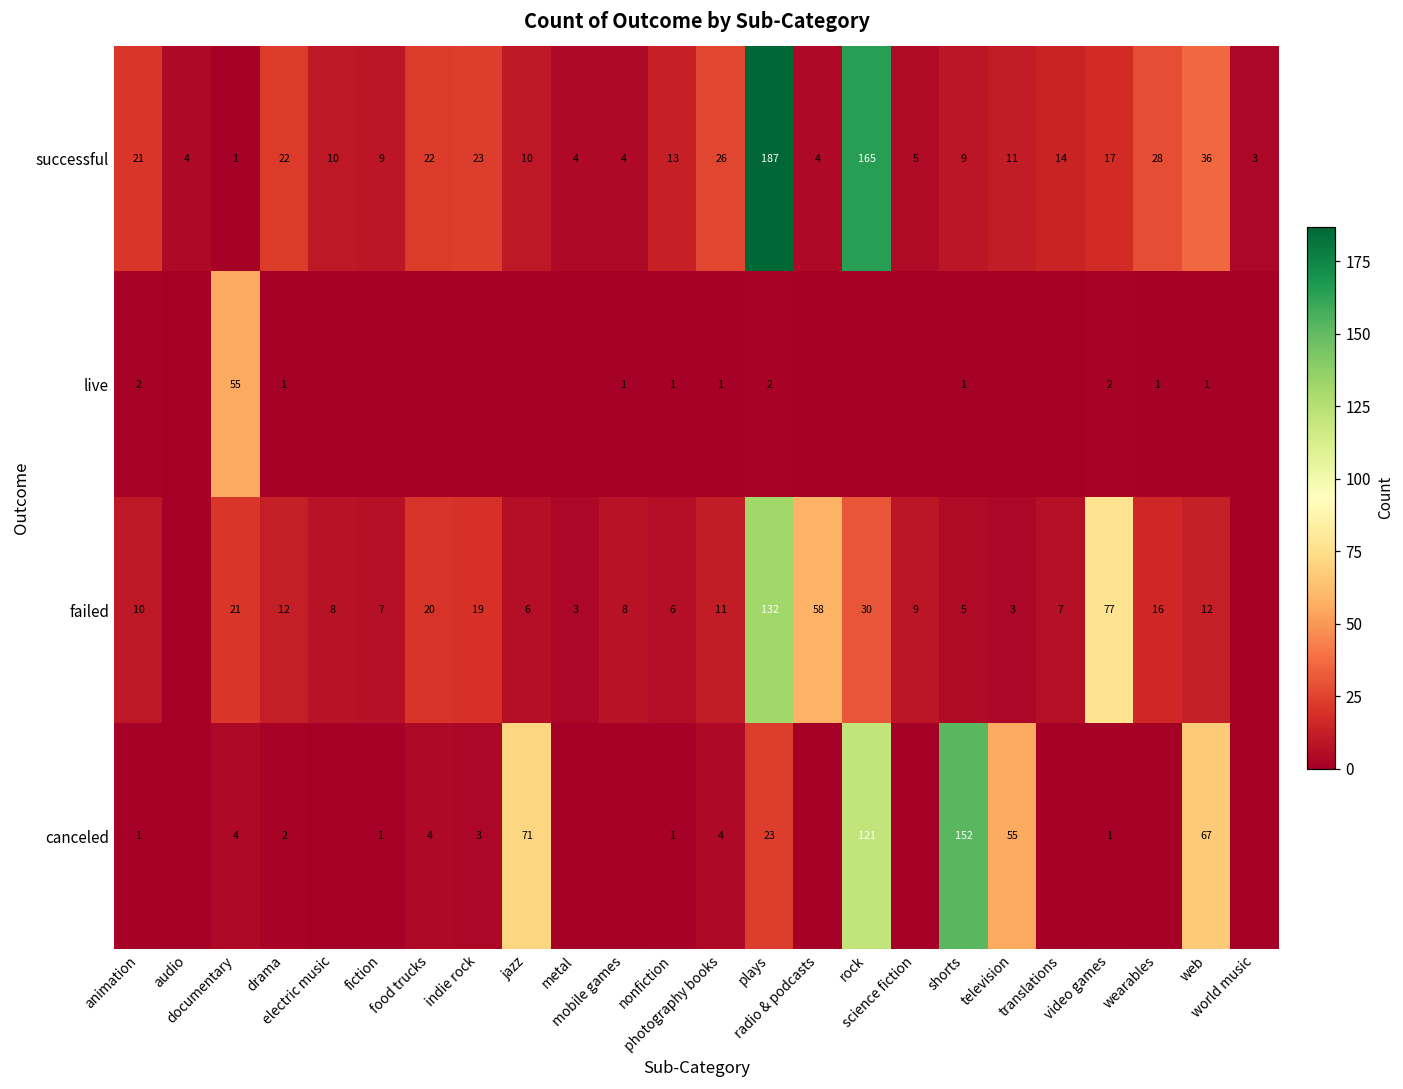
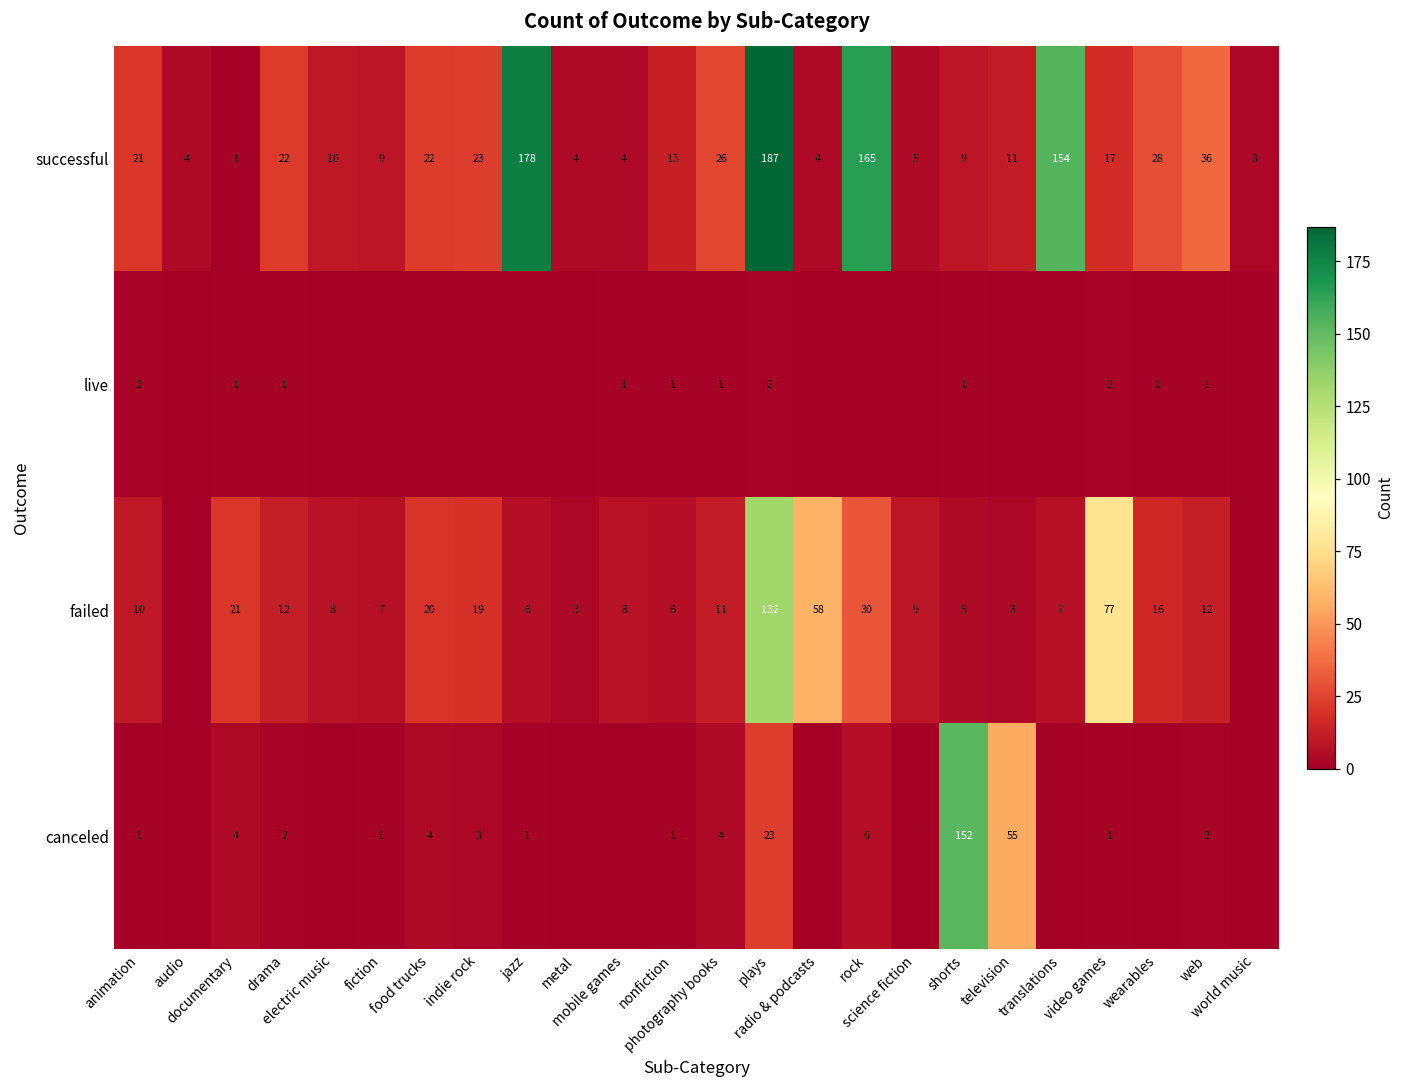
  {
    "successful": {
      "animation": 21,
      "audio": 4,
      "documentary": 1,
      "drama": 22,
      "electric music": 10,
      "fiction": 9,
      "food trucks": 22,
      "indie rock": 23,
-     "jazz": 10,
+     "jazz": 178,
      "metal": 4,
      "mobile games": 4,
      "nonfiction": 13,
      "photography books": 26,
      "plays": 187,
      "radio & podcasts": 4,
      "rock": 165,
      "science fiction": 5,
      "shorts": 9,
      "television": 11,
-     "translations": 14,
+     "translations": 154,
      "video games": 17,
      "wearables": 28,
      "web": 36,
      "world music": 3
    },
    "live": {
      "animation": 2,
-     "documentary": 55,
+     "documentary": 1,
      "drama": 1,
      "mobile games": 1,
      "nonfiction": 1,
      "photography books": 1,
      "plays": 2,
      "shorts": 1,
      "video games": 2,
      "wearables": 1,
      "web": 1
    },
    "failed": {
      "animation": 10,
      "documentary": 21,
      "drama": 12,
      "electric music": 8,
      "fiction": 7,
      "food trucks": 20,
      "indie rock": 19,
      "jazz": 6,
      "metal": 3,
      "mobile games": 8,
      "nonfiction": 6,
      "photography books": 11,
      "plays": 132,
      "radio & podcasts": 58,
      "rock": 30,
      "science fiction": 9,
      "shorts": 5,
      "television": 3,
      "translations": 7,
      "video games": 77,
      "wearables": 16,
      "web": 12
    },
    "canceled": {
      "animation": 1,
      "documentary": 4,
      "drama": 2,
      "fiction": 1,
      "food trucks": 4,
      "indie rock": 3,
-     "jazz": 71,
+     "jazz": 1,
      "nonfiction": 1,
      "photography books": 4,
      "plays": 23,
-     "rock": 121,
+     "rock": 6,
      "shorts": 152,
      "television": 55,
      "video games": 1,
-     "web": 67
+     "web": 2
    }
  }
